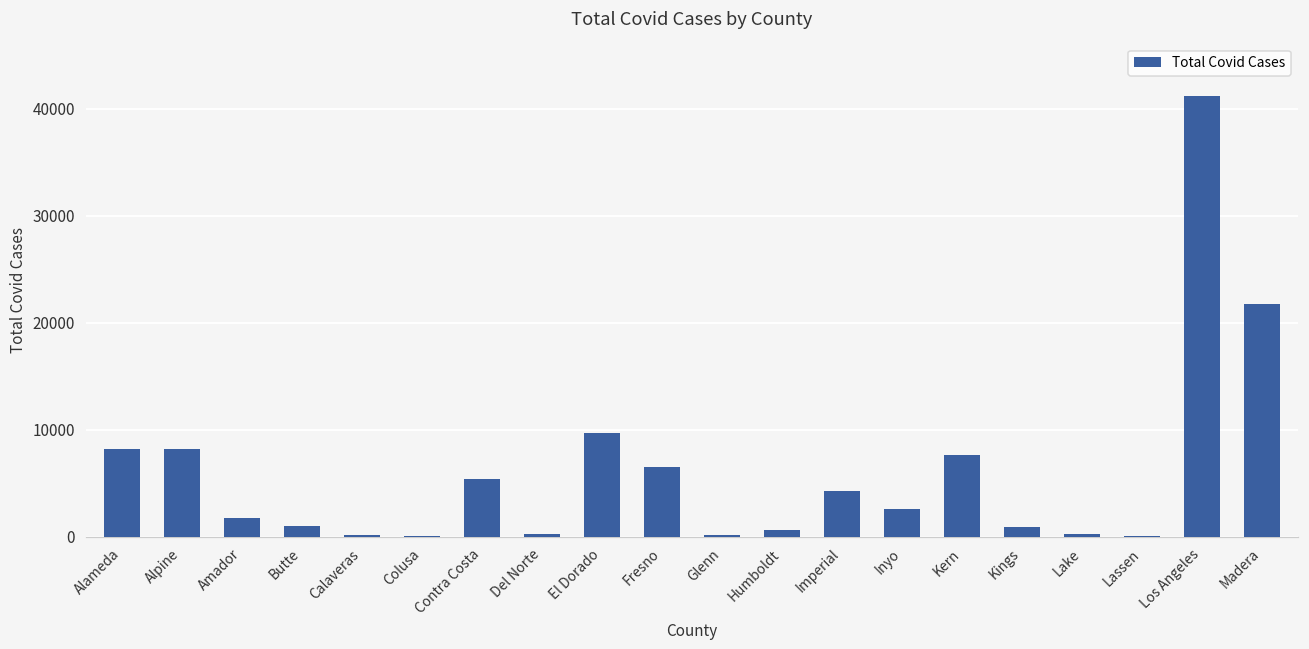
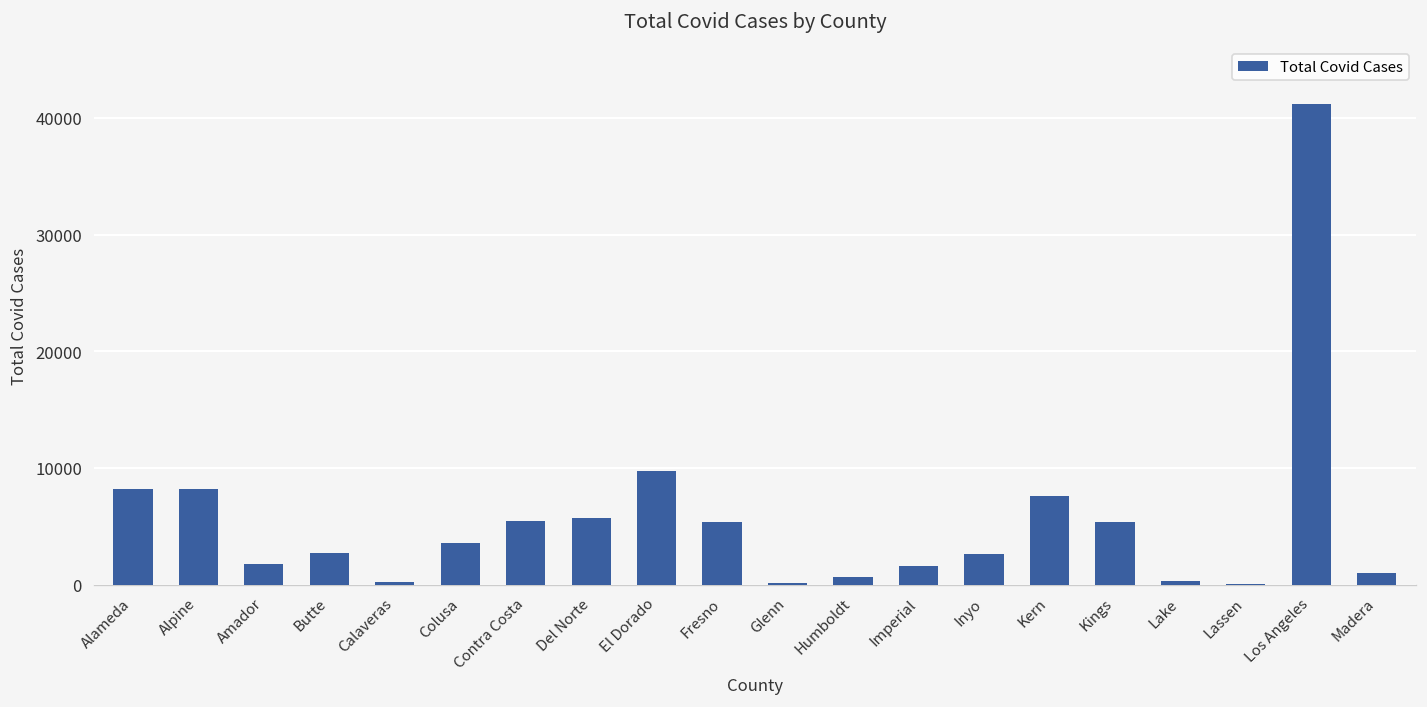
  {
    "Alameda": 8000,
    "Alpine": 8000,
    "Amador": 2000,
-   "Butte": 1000,
-   "Colusa": 0,
+   "Butte": 3000,
+   "Colusa": 4000,
    "Contra Costa": 5000,
-   "Del Norte": 0,
+   "Del Norte": 6000,
    "El Dorado": 10000,
-   "Fresno": 7000,
+   "Fresno": 5000,
    "Humboldt": 1000,
-   "Imperial": 4000,
+   "Imperial": 2000,
    "Inyo": 3000,
    "Kern": 8000,
-   "Kings": 1000,
+   "Kings": 5000,
    "Lake": 0,
    "Los Angeles": 41000,
-   "Madera": 22000
+   "Madera": 1000
  }
